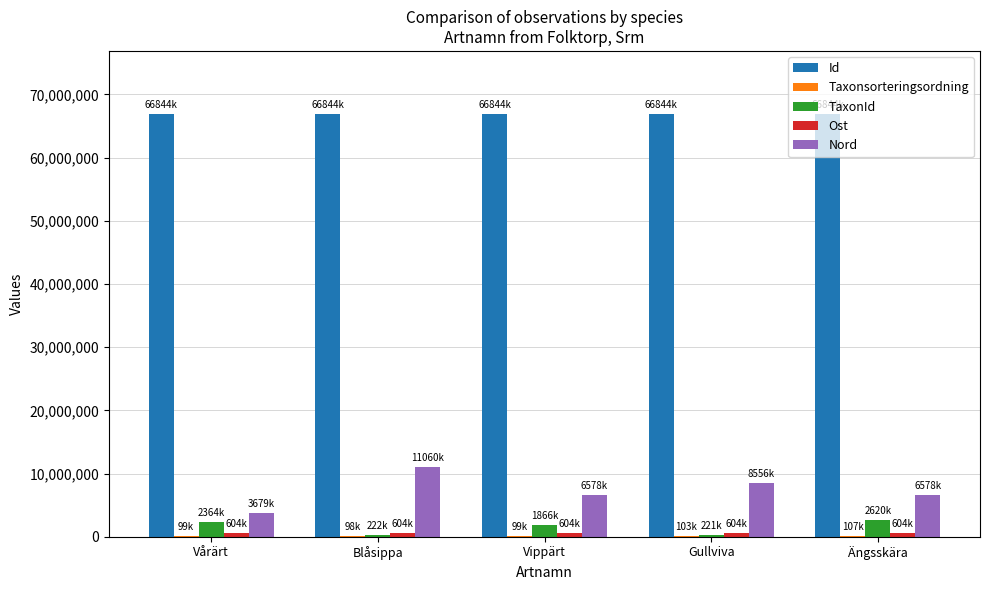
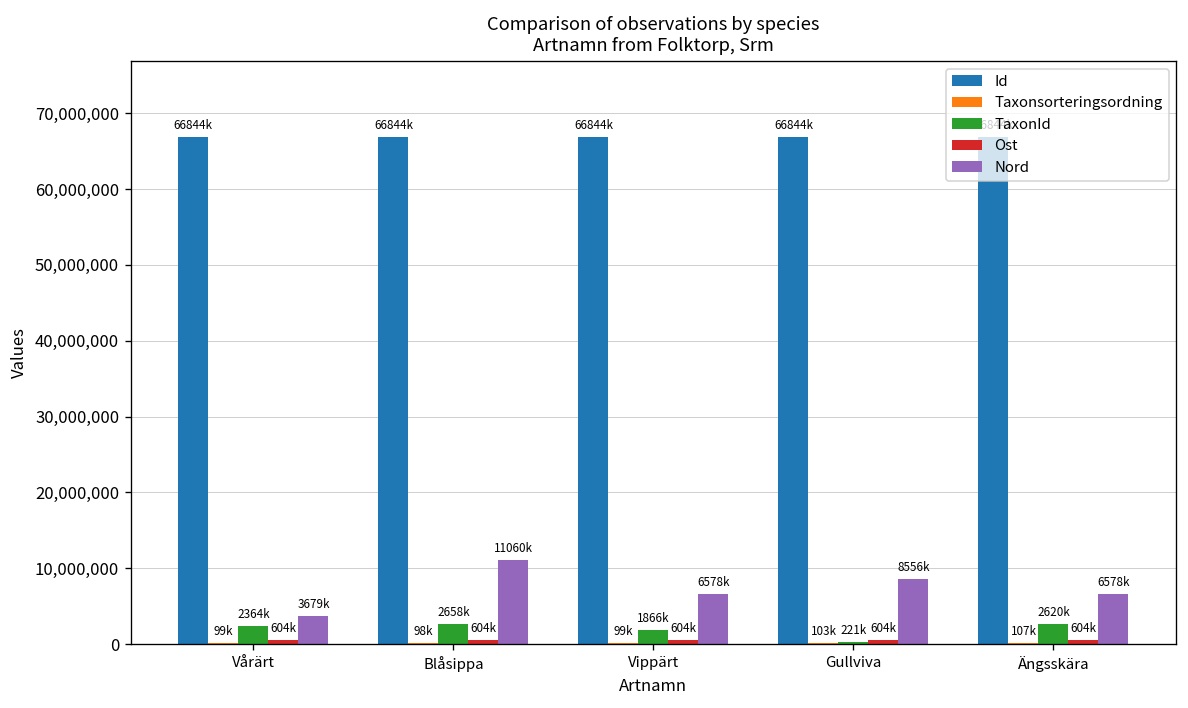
  {
    "Id": {
      "Vårärt": "66844k",
      "Blåsippa": "66844k",
      "Vippärt": "66844k",
      "Gullviva": "66844k"
    },
    "Taxonsorteringsordning": {
      "Vårärt": "99k",
      "Vippärt": "99k",
      "Gullviva": "103k",
      "Ängsskära": "107k"
    },
    "TaxonId": {
-     "Blåsippa": "222k",
+     "Blåsippa": "2658k",
      "Vippärt": "1866k",
      "Gullviva": "221k",
      "Ängsskära": "2620k"
    },
    "Ost": {
      "Vårärt": "604k",
      "Blåsippa": "604k",
      "Vippärt": "604k",
      "Gullviva": "604k",
      "Ängsskära": "604k"
    },
    "Nord": {
      "Vippärt": "6578k",
      "Ängsskära": "6578k"
    }
  }
